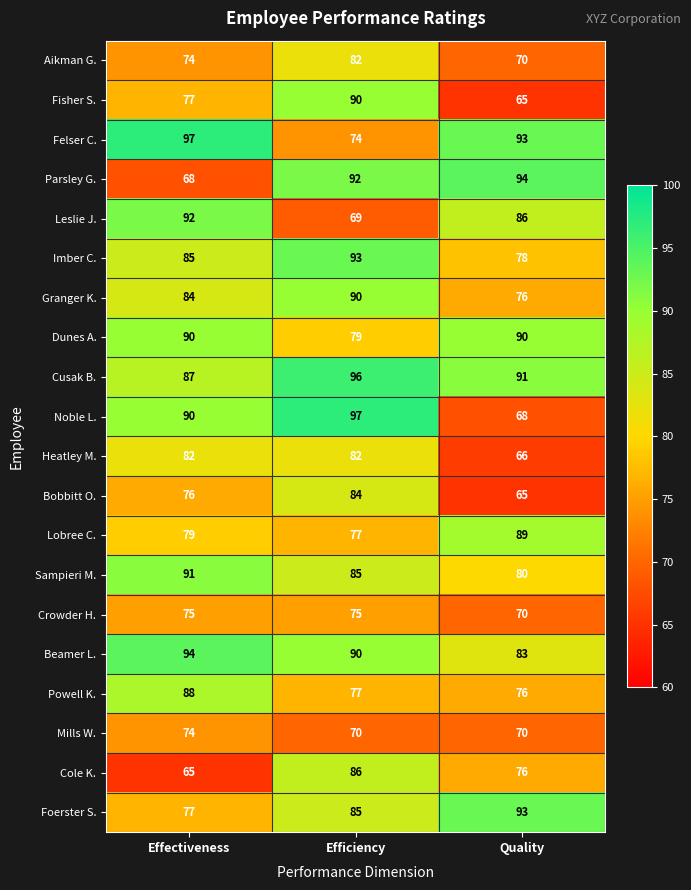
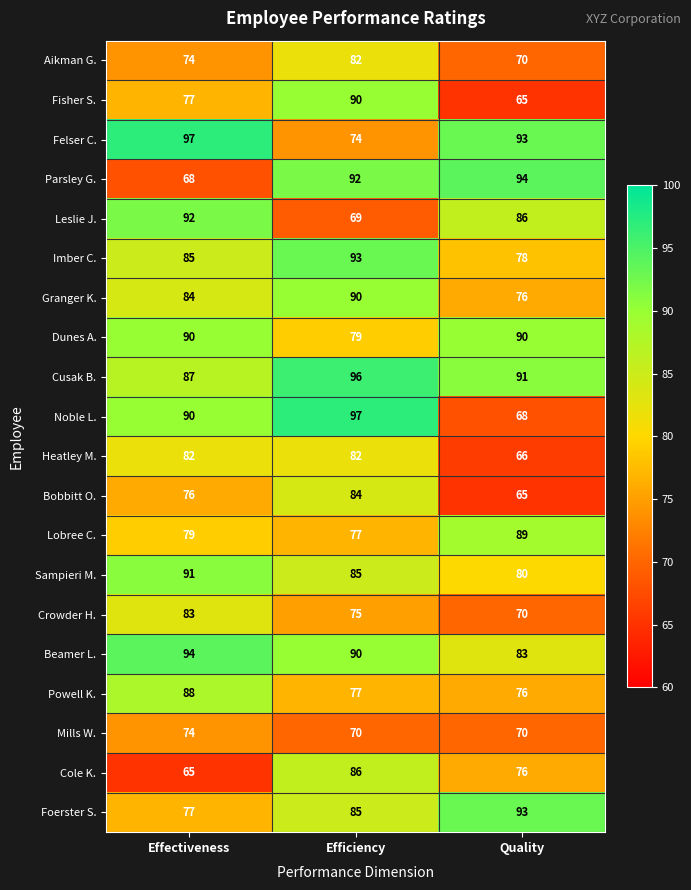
  {
    "Aikman G.": {
      "Effectiveness": 74,
      "Efficiency": 82,
      "Quality": 70
    },
    "Fisher S.": {
      "Effectiveness": 77,
      "Efficiency": 90,
      "Quality": 65
    },
    "Felser C.": {
      "Effectiveness": 97,
      "Efficiency": 74,
      "Quality": 93
    },
    "Parsley G.": {
      "Effectiveness": 68,
      "Efficiency": 92,
      "Quality": 94
    },
    "Leslie J.": {
      "Effectiveness": 92,
      "Efficiency": 69,
      "Quality": 86
    },
    "Imber C.": {
      "Effectiveness": 85,
      "Efficiency": 93,
      "Quality": 78
    },
    "Granger K.": {
      "Effectiveness": 84,
      "Efficiency": 90,
      "Quality": 76
    },
    "Dunes A.": {
      "Effectiveness": 90,
      "Efficiency": 79,
      "Quality": 90
    },
    "Cusak B.": {
      "Effectiveness": 87,
      "Efficiency": 96,
      "Quality": 91
    },
    "Noble L.": {
      "Effectiveness": 90,
      "Efficiency": 97,
      "Quality": 68
    },
    "Heatley M.": {
      "Effectiveness": 82,
      "Efficiency": 82,
      "Quality": 66
    },
    "Bobbitt O.": {
      "Effectiveness": 76,
      "Efficiency": 84,
      "Quality": 65
    },
    "Lobree C.": {
      "Effectiveness": 79,
      "Efficiency": 77,
      "Quality": 89
    },
    "Sampieri M.": {
      "Effectiveness": 91,
      "Efficiency": 85,
      "Quality": 80
    },
    "Crowder H.": {
-     "Effectiveness": 75,
+     "Effectiveness": 83,
      "Efficiency": 75,
      "Quality": 70
    },
    "Beamer L.": {
      "Effectiveness": 94,
      "Efficiency": 90,
      "Quality": 83
    },
    "Powell K.": {
      "Effectiveness": 88,
      "Efficiency": 77,
      "Quality": 76
    },
    "Mills W.": {
      "Effectiveness": 74,
      "Efficiency": 70,
      "Quality": 70
    },
    "Cole K.": {
      "Effectiveness": 65,
      "Efficiency": 86,
      "Quality": 76
    },
    "Foerster S.": {
      "Effectiveness": 77,
      "Efficiency": 85,
      "Quality": 93
    }
  }
